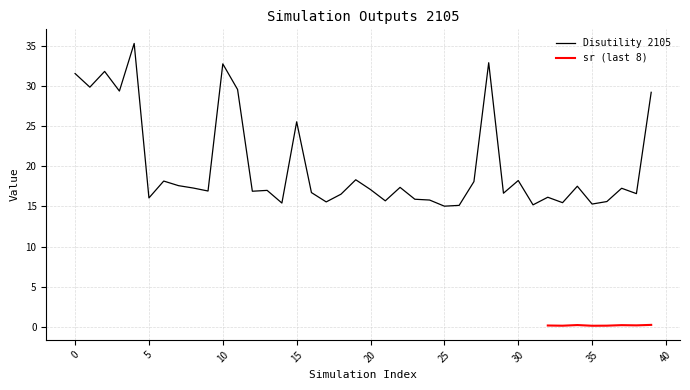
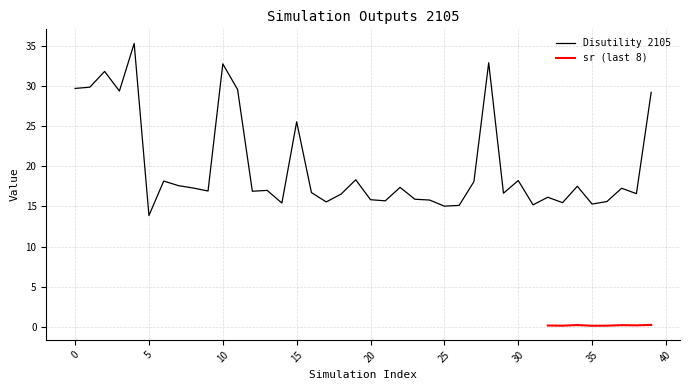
  {
    "Disutility 2105": {
-     "0": 32,
-     "5": 16,
+     "0": 30,
+     "5": 14,
      "10": 33,
      "15": 26,
-     "20": 17,
+     "20": 16,
      "25": 15,
      "30": 18,
      "35": 15
    },
    "sr (last 8)": {
      "35": 0
    }
  }
